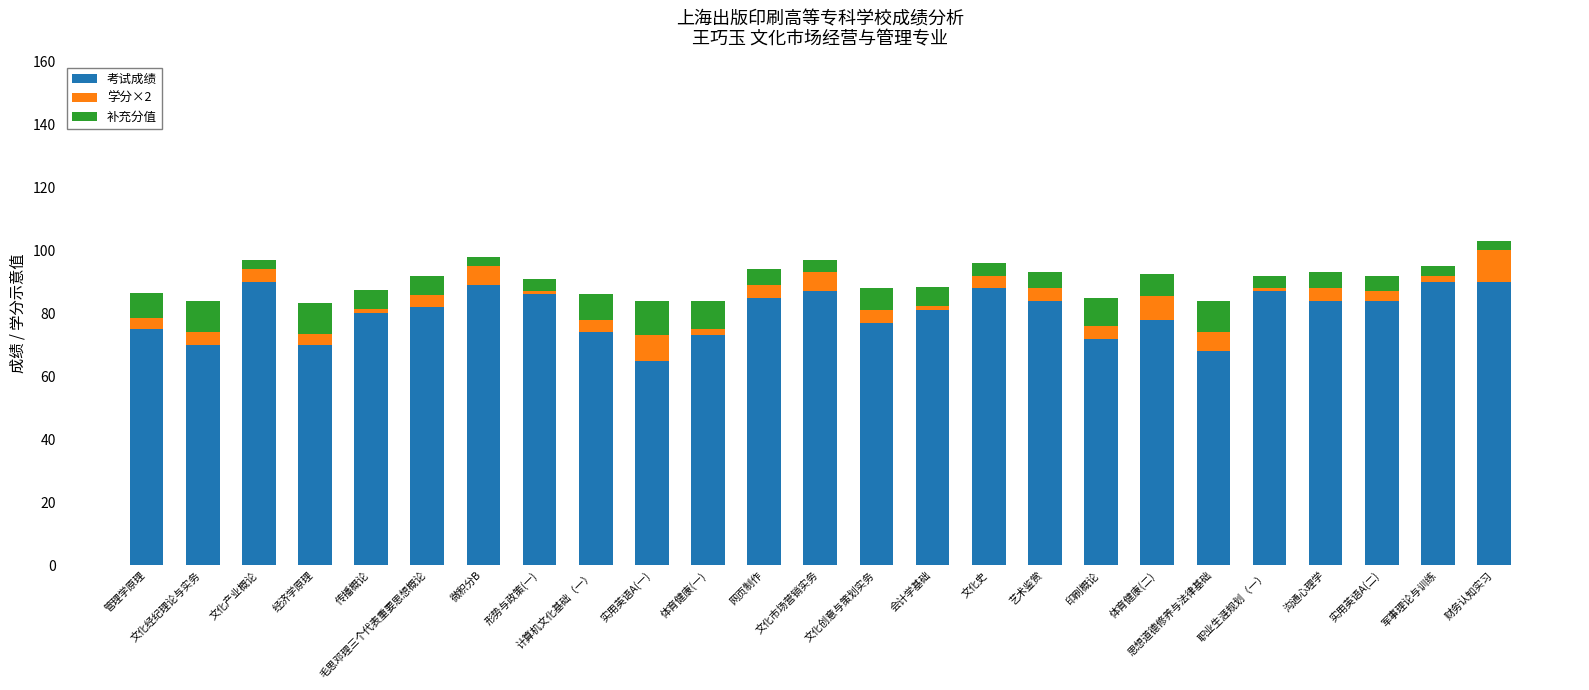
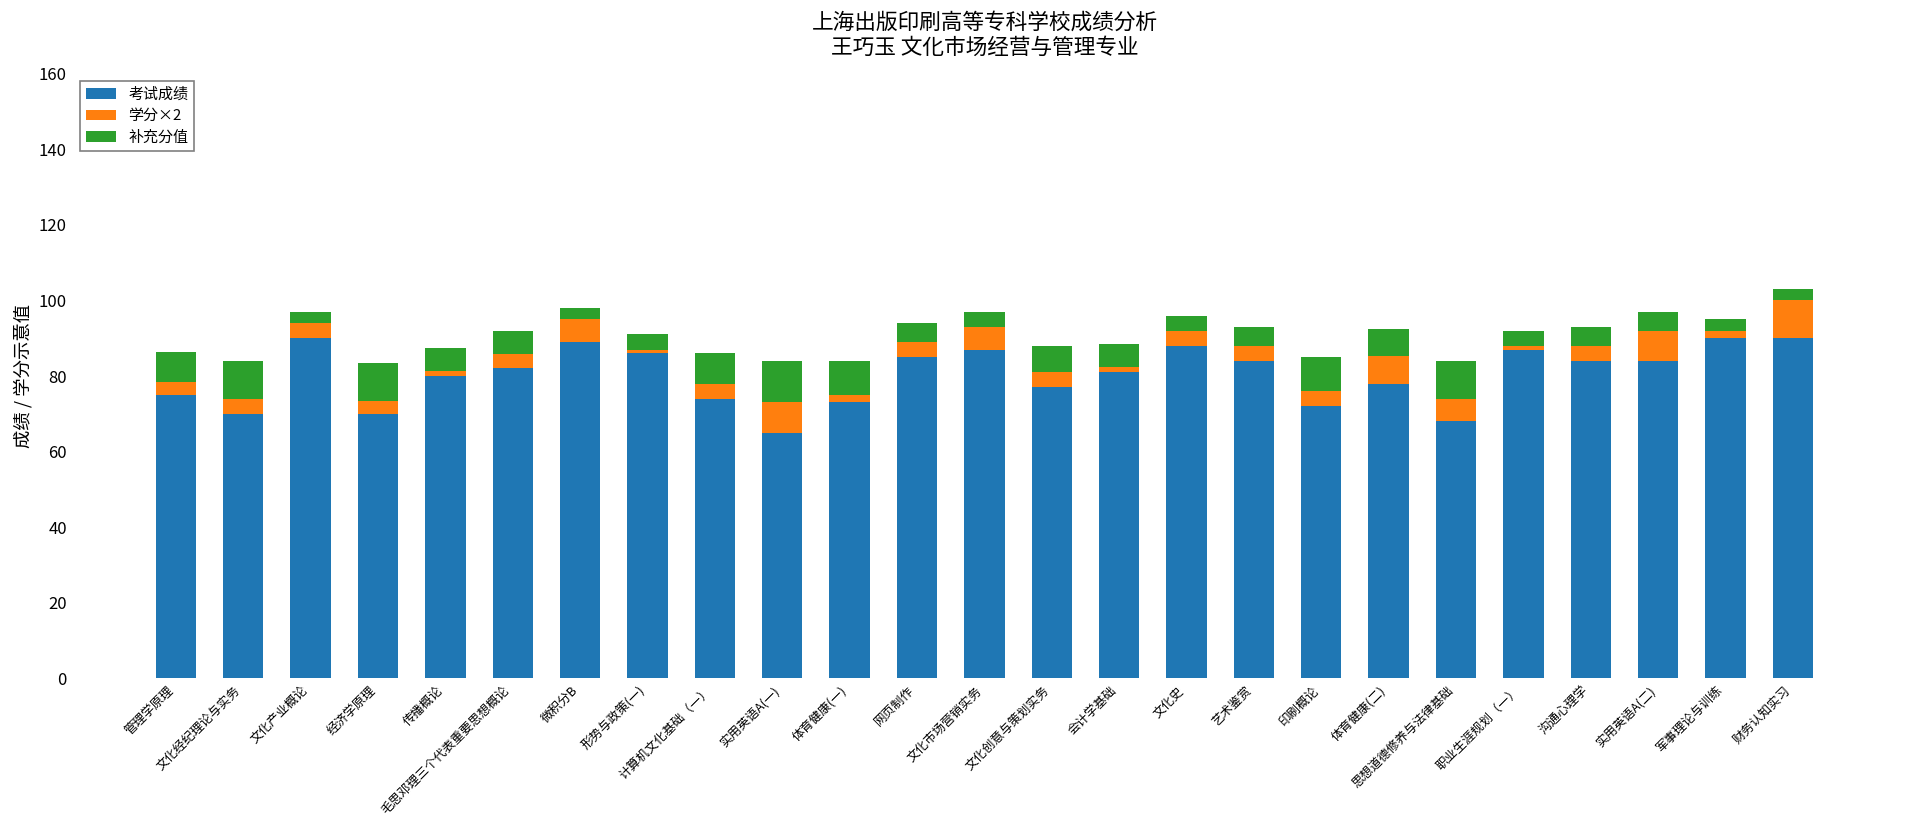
  {
    "考试成绩": {
      "管理学原理": 75,
      "文化经纪理论与实务": 70,
      "文化产业概论": 90,
      "经济学原理": 70,
      "传播概论": 80,
      "毛思邓理三个代表重要思想概论": 82,
      "微积分B": 89,
      "形势与政策(一)": 86,
      "计算机文化基础（一）": 74,
      "实用英语A(一)": 65,
      "体育健康(一)": 73,
      "网页制作": 85,
      "文化市场营销实务": 87,
      "文化创意与策划实务": 77,
      "会计学基础": 81,
      "文化史": 88,
      "艺术鉴赏": 84,
      "印刷概论": 72,
      "体育健康(二)": 78,
      "思想道德修养与法律基础": 68,
      "职业生涯规划（一）": 87,
      "沟通心理学": 84,
      "实用英语A(二)": 84,
      "军事理论与训练": 90,
      "财务认知实习": 90
    },
    "学分×2": {
      "管理学原理": 3,
      "文化经纪理论与实务": 4,
      "文化产业概论": 4,
      "经济学原理": 3,
      "传播概论": 1,
      "毛思邓理三个代表重要思想概论": 4,
      "微积分B": 6,
      "形势与政策(一)": 1,
      "计算机文化基础（一）": 4,
      "实用英语A(一)": 8,
      "体育健康(一)": 2,
      "网页制作": 4,
      "文化市场营销实务": 6,
      "文化创意与策划实务": 4,
      "会计学基础": 1,
      "文化史": 4,
      "艺术鉴赏": 4,
      "印刷概论": 4,
      "体育健康(二)": 7,
      "思想道德修养与法律基础": 6,
      "职业生涯规划（一）": 1,
      "沟通心理学": 4,
-     "实用英语A(二)": 3,
+     "实用英语A(二)": 8,
      "军事理论与训练": 2,
      "财务认知实习": 10
    },
    "补充分值": {
      "管理学原理": 8,
      "文化经纪理论与实务": 10,
      "文化产业概论": 3,
      "经济学原理": 10,
      "传播概论": 6,
      "毛思邓理三个代表重要思想概论": 6,
      "微积分B": 3,
      "形势与政策(一)": 4,
      "计算机文化基础（一）": 8,
      "实用英语A(一)": 11,
      "体育健康(一)": 9,
      "网页制作": 5,
      "文化市场营销实务": 4,
      "文化创意与策划实务": 7,
      "会计学基础": 6,
      "文化史": 4,
      "艺术鉴赏": 5,
      "印刷概论": 9,
      "体育健康(二)": 7,
      "思想道德修养与法律基础": 10,
      "职业生涯规划（一）": 4,
      "沟通心理学": 5,
      "实用英语A(二)": 5,
      "军事理论与训练": 3,
      "财务认知实习": 3
    }
  }
